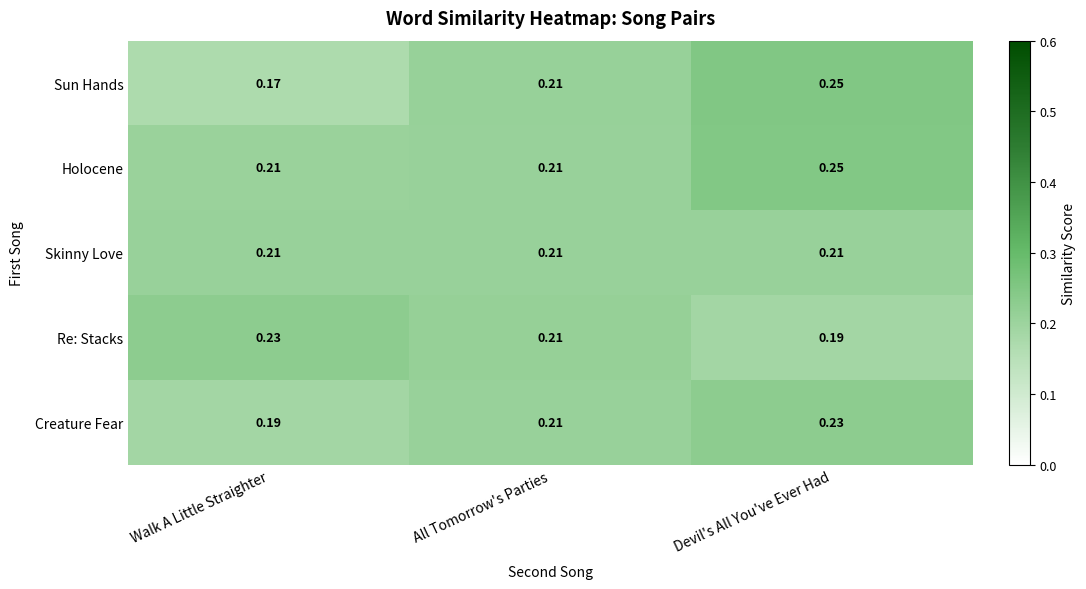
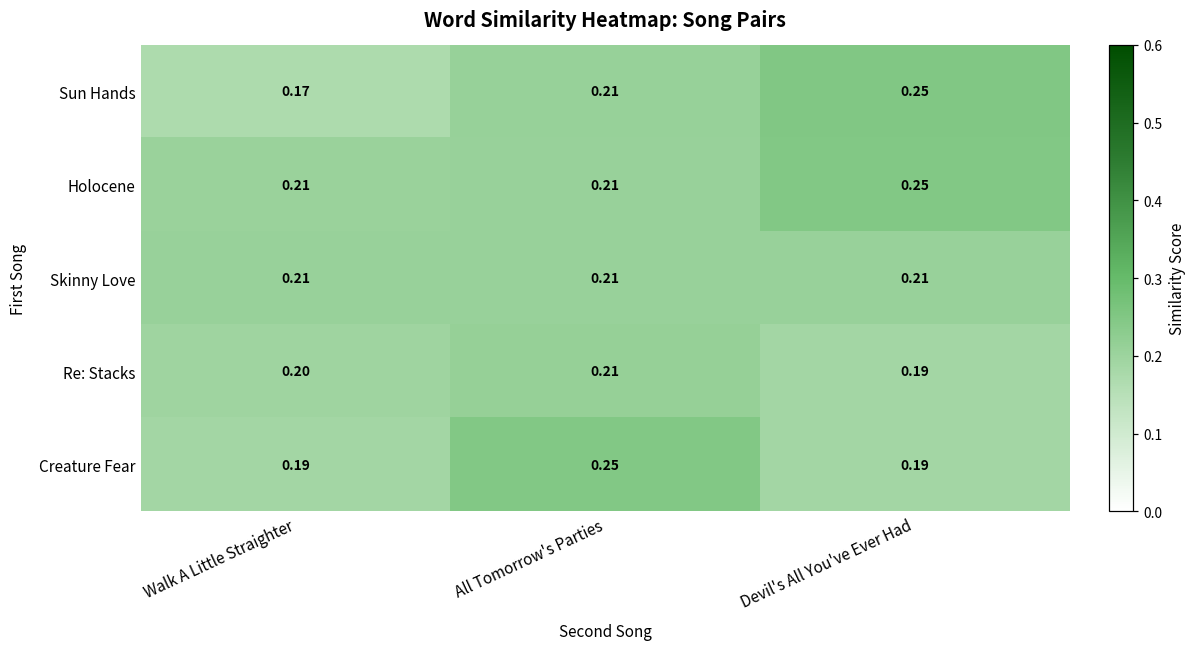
  {
    "Sun Hands": {
      "Walk A Little Straighter": 0.17,
      "All Tomorrow's Parties": 0.21,
      "Devil's All You've Ever Had": 0.25
    },
    "Holocene": {
      "Walk A Little Straighter": 0.21,
      "All Tomorrow's Parties": 0.21,
      "Devil's All You've Ever Had": 0.25
    },
    "Skinny Love": {
      "Walk A Little Straighter": 0.21,
      "All Tomorrow's Parties": 0.21,
      "Devil's All You've Ever Had": 0.21
    },
    "Re: Stacks": {
-     "Walk A Little Straighter": 0.23,
+     "Walk A Little Straighter": 0.20,
      "All Tomorrow's Parties": 0.21,
      "Devil's All You've Ever Had": 0.19
    },
    "Creature Fear": {
      "Walk A Little Straighter": 0.19,
-     "All Tomorrow's Parties": 0.21,
-     "Devil's All You've Ever Had": 0.23
+     "All Tomorrow's Parties": 0.25,
+     "Devil's All You've Ever Had": 0.19
    }
  }
